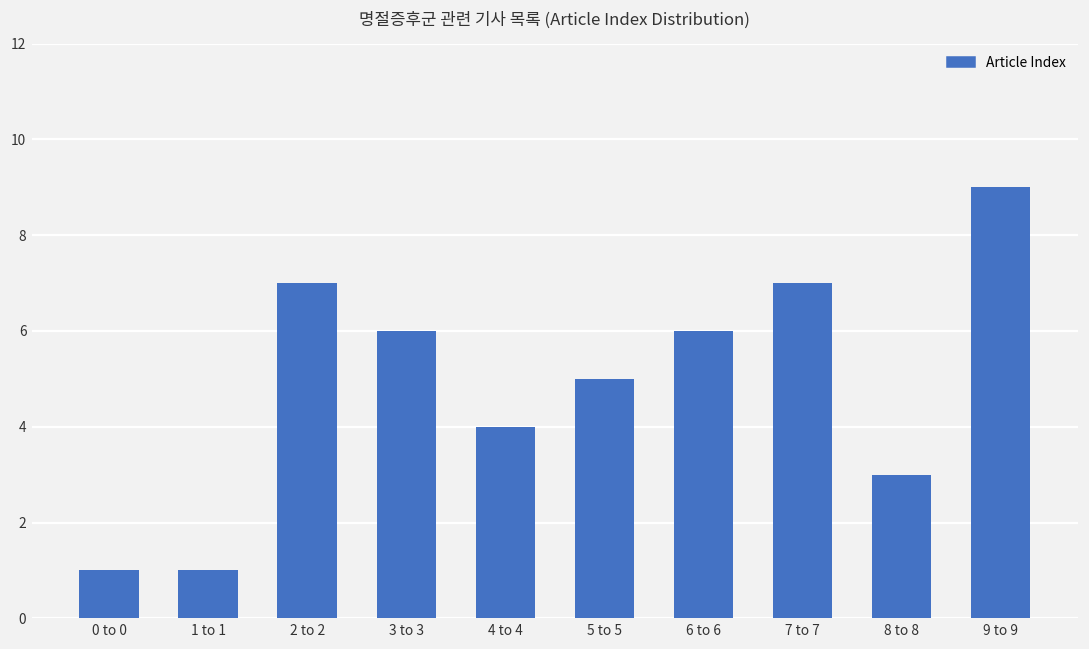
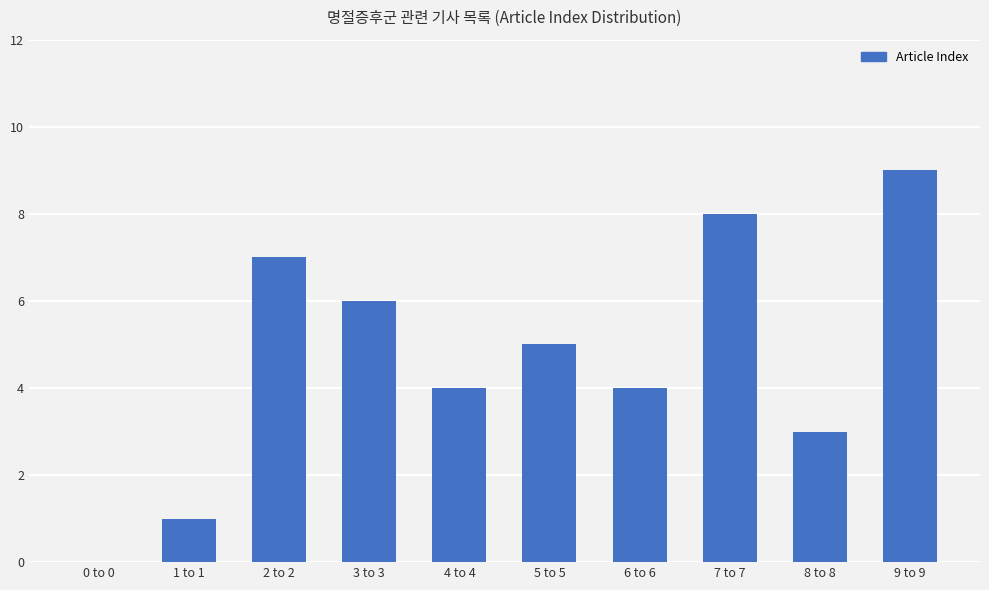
  {
-   "0 to 0": 1,
+   "0 to 0": 0,
    "1 to 1": 1,
    "2 to 2": 7,
    "3 to 3": 6,
    "4 to 4": 4,
    "5 to 5": 5,
-   "6 to 6": 6,
-   "7 to 7": 7,
+   "6 to 6": 4,
+   "7 to 7": 8,
    "8 to 8": 3,
    "9 to 9": 9
  }
